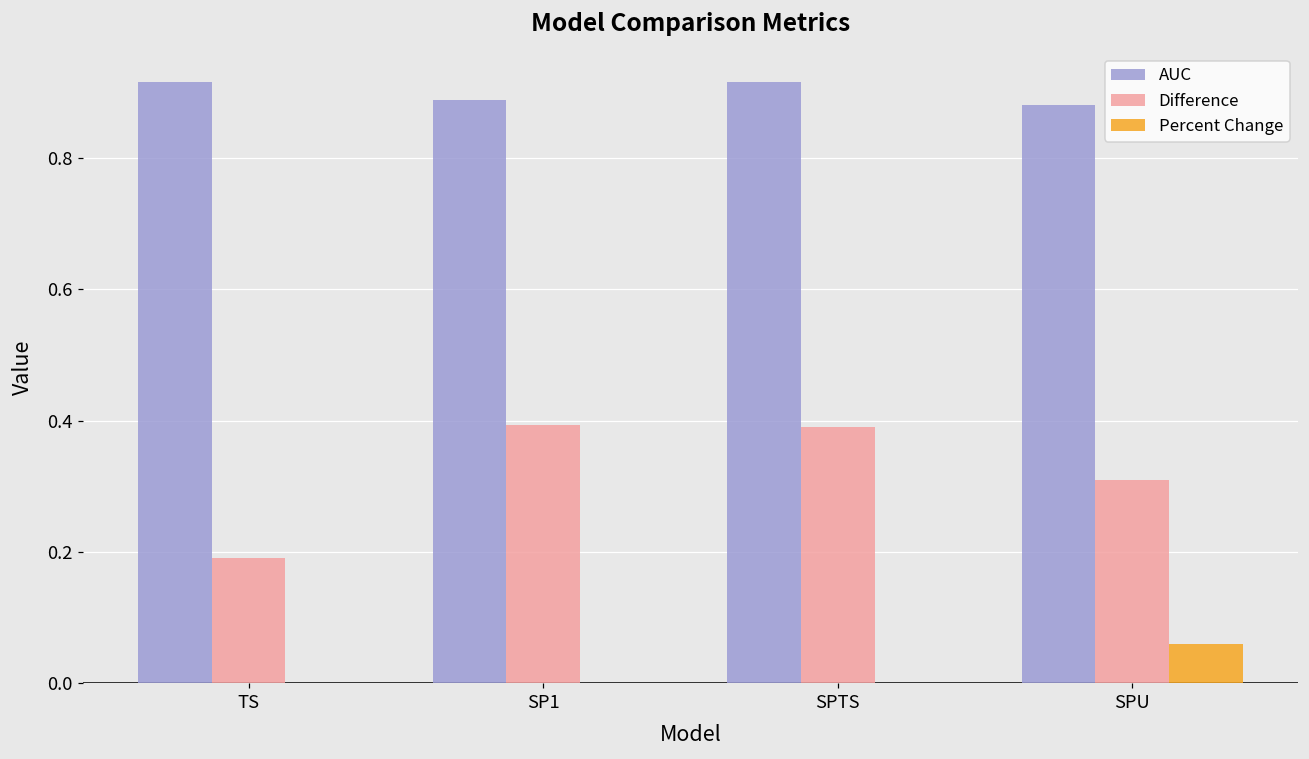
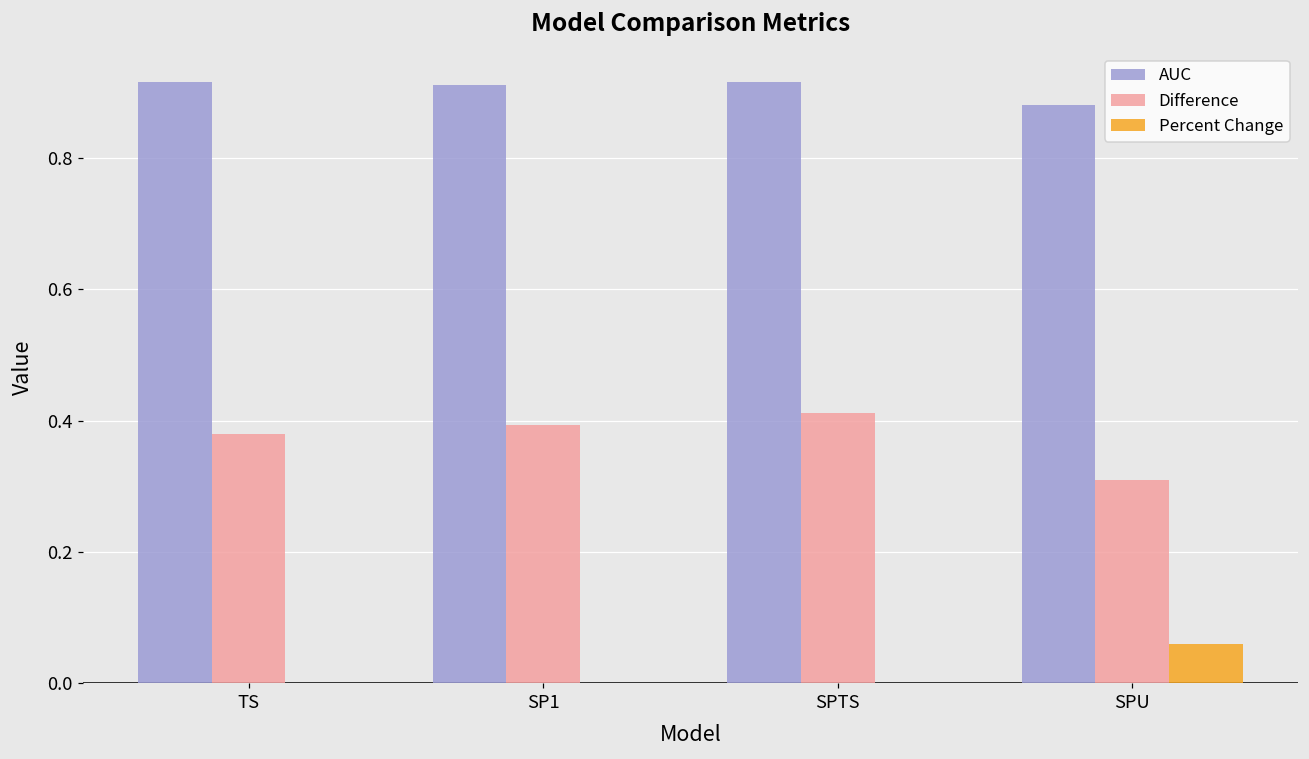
  {
    "AUC": {
      "TS": 0.92,
-     "SP1": 0.89,
+     "SP1": 0.91,
      "SPTS": 0.92,
      "SPU": 0.88
    },
    "Difference": {
-     "TS": 0.19,
+     "TS": 0.38,
      "SP1": 0.39,
-     "SPTS": 0.39,
+     "SPTS": 0.41,
      "SPU": 0.31
    },
    "Percent Change": {
      "TS": 0.00,
      "SP1": 0.00,
      "SPTS": 0.00,
      "SPU": 0.06
    }
  }
